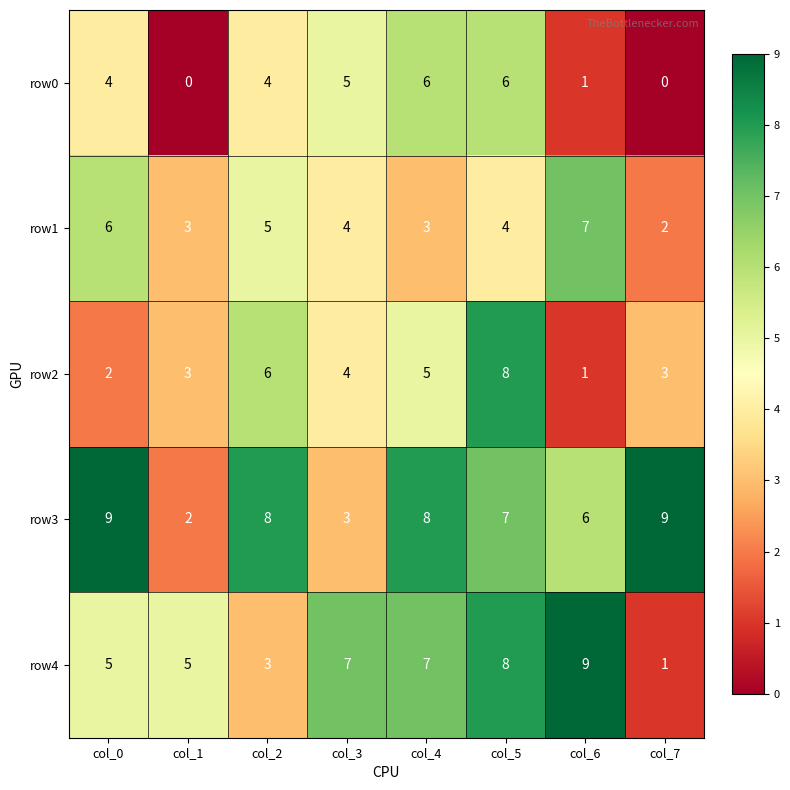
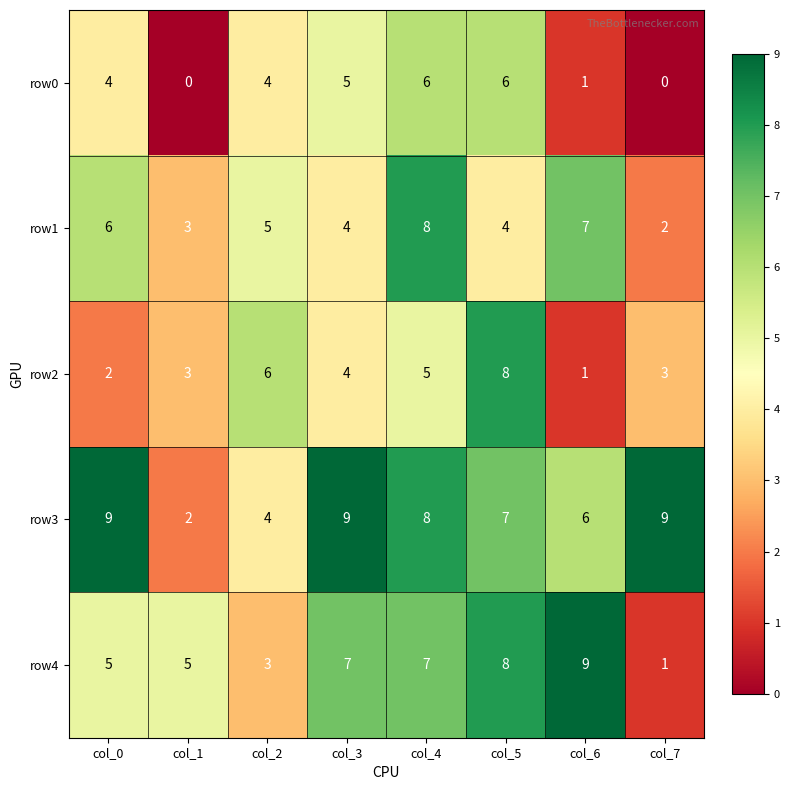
  {
    "row0": {
      "col_0": 4,
      "col_1": 0,
      "col_2": 4,
      "col_3": 5,
      "col_4": 6,
      "col_5": 6,
      "col_6": 1,
      "col_7": 0
    },
    "row1": {
      "col_0": 6,
      "col_1": 3,
      "col_2": 5,
      "col_3": 4,
-     "col_4": 3,
+     "col_4": 8,
      "col_5": 4,
      "col_6": 7,
      "col_7": 2
    },
    "row2": {
      "col_0": 2,
      "col_1": 3,
      "col_2": 6,
      "col_3": 4,
      "col_4": 5,
      "col_5": 8,
      "col_6": 1,
      "col_7": 3
    },
    "row3": {
      "col_0": 9,
      "col_1": 2,
-     "col_2": 8,
-     "col_3": 3,
+     "col_2": 4,
+     "col_3": 9,
      "col_4": 8,
      "col_5": 7,
      "col_6": 6,
      "col_7": 9
    },
    "row4": {
      "col_0": 5,
      "col_1": 5,
      "col_2": 3,
      "col_3": 7,
      "col_4": 7,
      "col_5": 8,
      "col_6": 9,
      "col_7": 1
    }
  }
